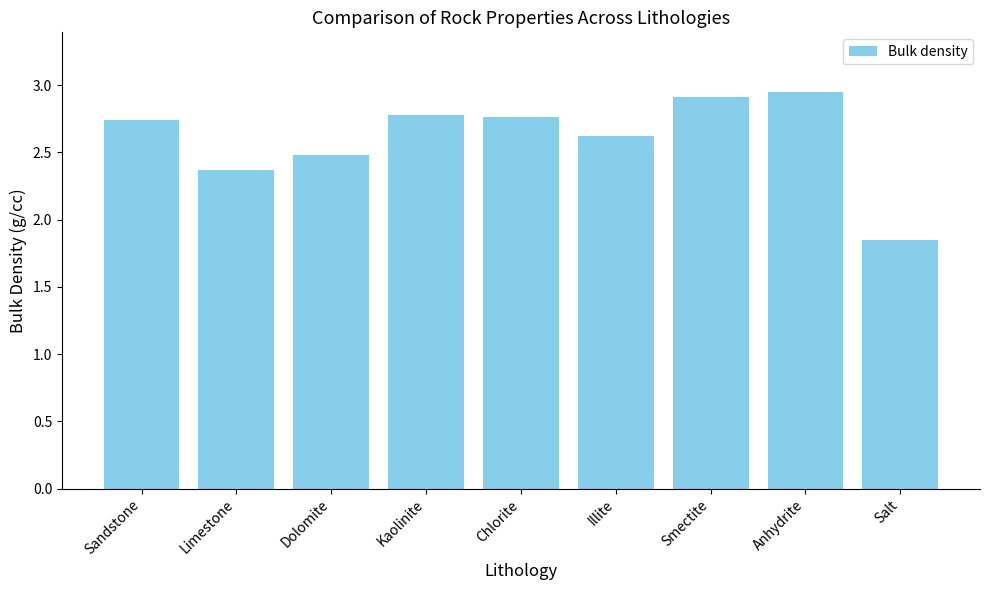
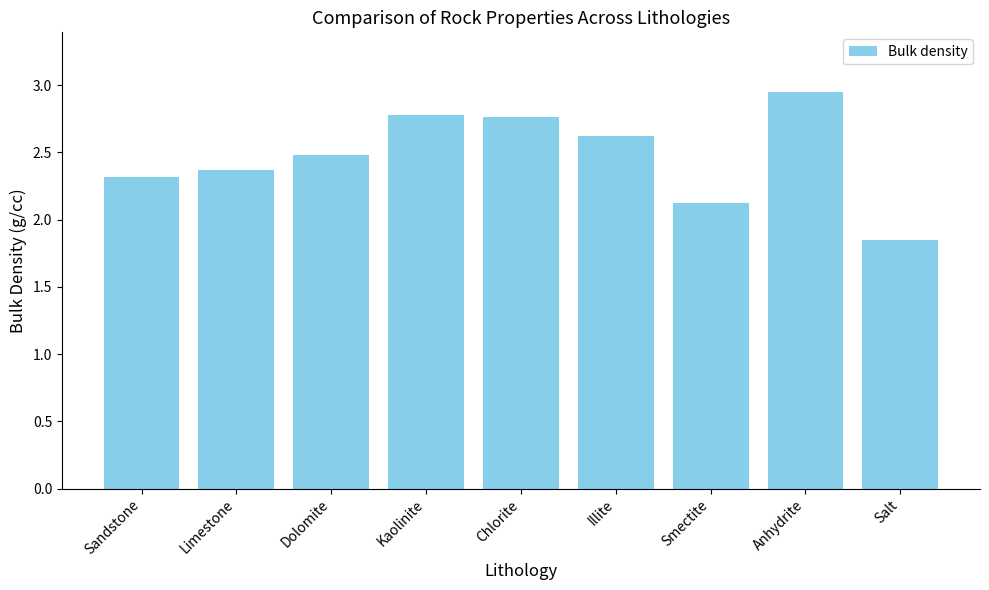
  {
-   "Sandstone": 2.74,
+   "Sandstone": 2.32,
    "Limestone": 2.37,
    "Dolomite": 2.48,
    "Kaolinite": 2.78,
    "Chlorite": 2.76,
    "Illite": 2.62,
-   "Smectite": 2.91,
+   "Smectite": 2.12,
    "Anhydrite": 2.95,
    "Salt": 1.85
  }
